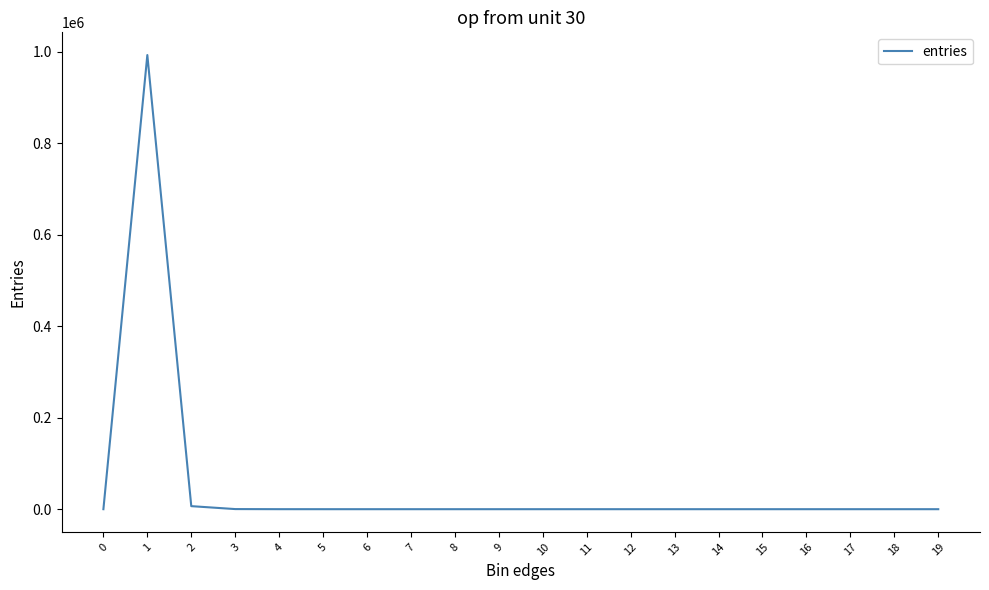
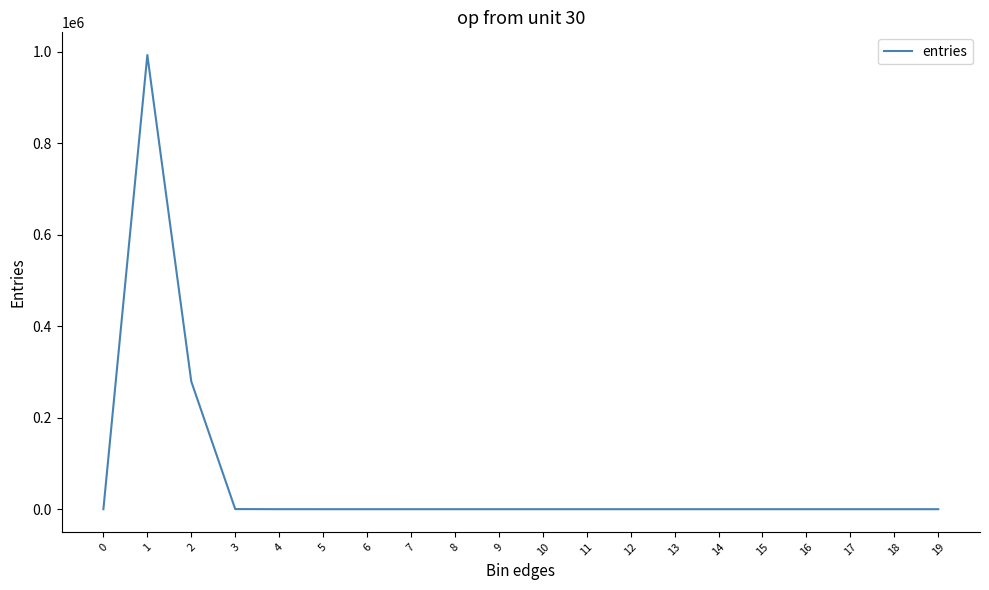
  {
    "0": 0,
    "1": 990000,
-   "2": 10000,
+   "2": 280000,
    "3": 0,
    "4": 0,
    "5": 0,
    "6": 0,
    "7": 0,
    "8": 0,
    "9": 0,
    "10": 0,
    "11": 0,
    "12": 0,
    "13": 0,
    "14": 0,
    "15": 0,
    "16": 0,
    "17": 0,
    "18": 0,
    "19": 0
  }
